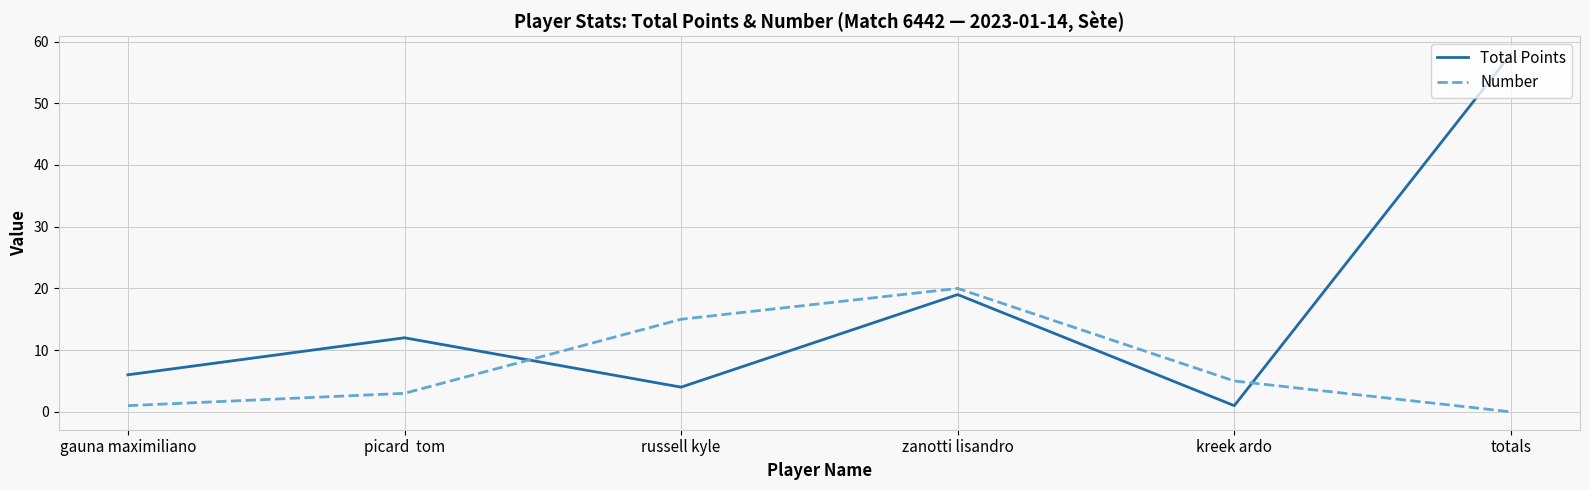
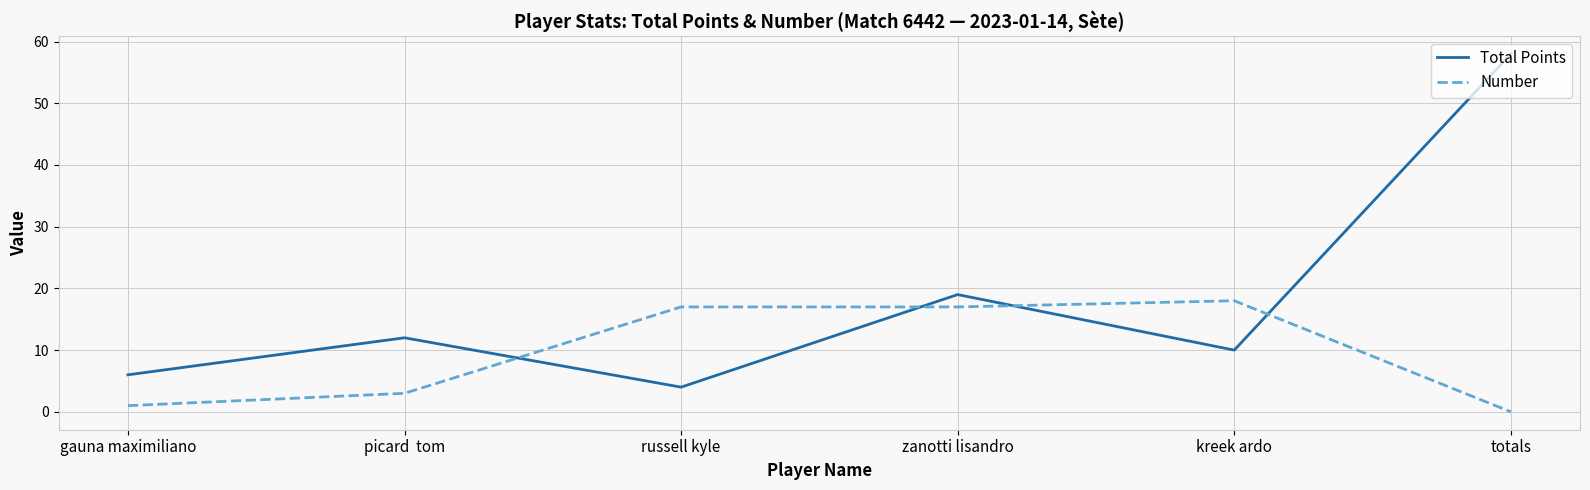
  {
    "Total Points": {
      "gauna maximiliano": 6,
      "picard tom": 12,
      "russell kyle": 4,
      "zanotti lisandro": 19,
-     "kreek ardo": 1
+     "kreek ardo": 10
    },
    "Number": {
      "gauna maximiliano": 1,
      "picard tom": 3,
-     "russell kyle": 15,
-     "zanotti lisandro": 20,
-     "kreek ardo": 5,
+     "russell kyle": 17,
+     "zanotti lisandro": 17,
+     "kreek ardo": 18,
      "totals": 0
    }
  }
